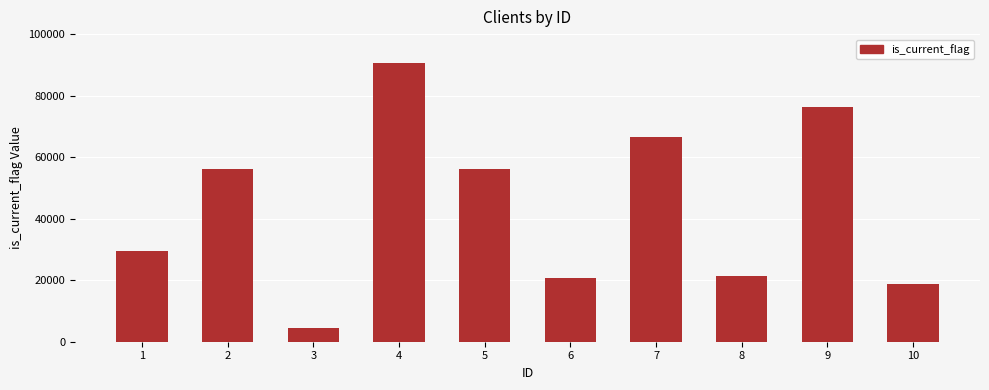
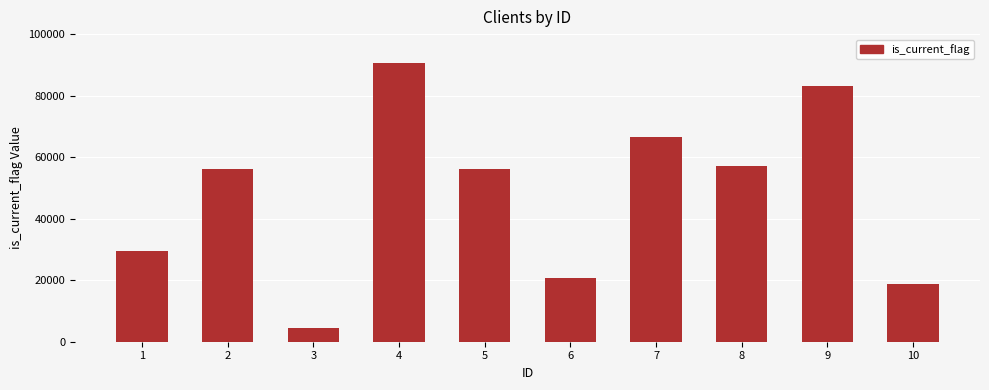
  {
    "1": 30000,
    "2": 56000,
    "3": 4000,
    "4": 91000,
    "5": 56000,
    "6": 21000,
    "7": 67000,
-   "8": 21000,
-   "9": 76000,
+   "8": 57000,
+   "9": 83000,
    "10": 19000
  }
